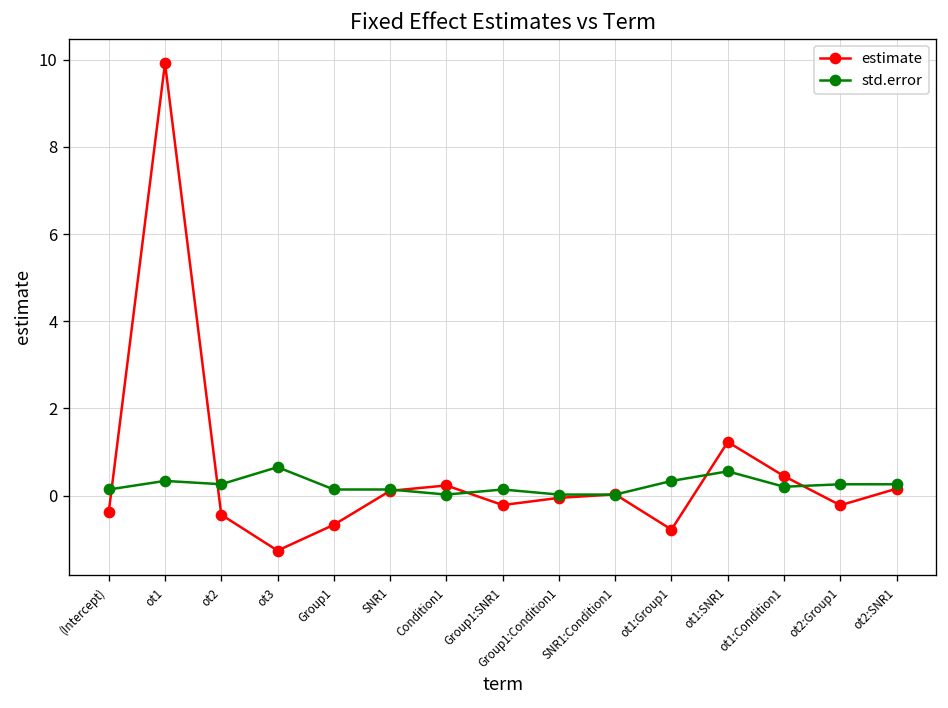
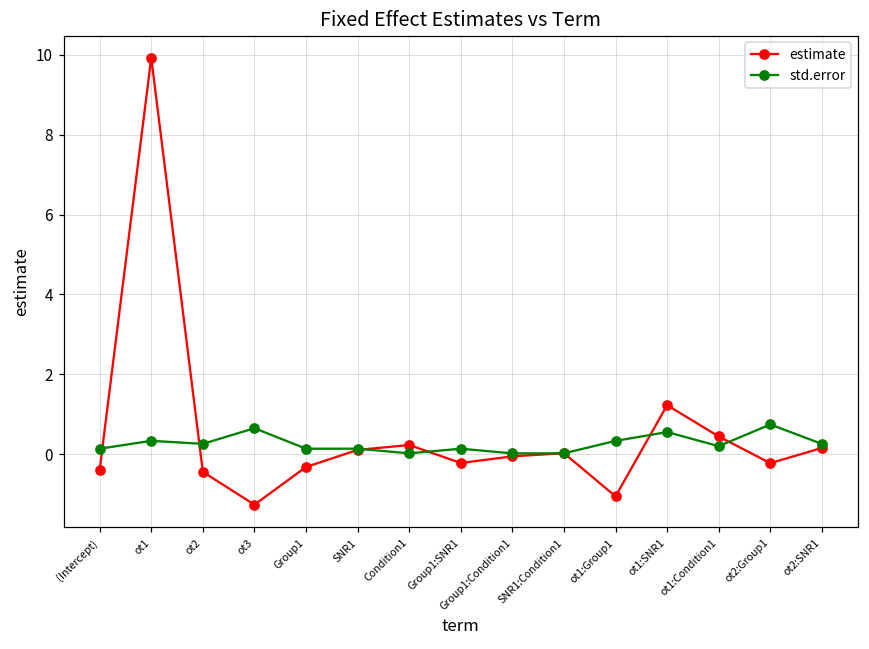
  {
    "estimate": {
      "(Intercept)": -0.4,
      "ot1": 9.9,
      "ot2": -0.4,
      "ot3": -1.3,
-     "Group1": -0.7,
+     "Group1": -0.3,
      "Condition1": 0.2,
      "Group1:SNR1": -0.2,
      "Group1:Condition1": -0.1,
-     "ot1:Group1": -0.8,
+     "ot1:Group1": -1.1,
      "ot1:SNR1": 1.2,
      "ot1:Condition1": 0.4,
      "ot2:Group1": -0.2,
      "ot2:SNR1": 0.2
    },
    "std.error": {
      "(Intercept)": 0.1,
      "ot1": 0.3,
      "ot2": 0.3,
      "ot3": 0.7,
      "Group1": 0.1,
      "Condition1": 0.0,
      "Group1:SNR1": 0.1,
      "Group1:Condition1": 0.0,
      "ot1:Group1": 0.3,
      "ot1:SNR1": 0.6,
      "ot1:Condition1": 0.2,
-     "ot2:Group1": 0.3,
+     "ot2:Group1": 0.7,
      "ot2:SNR1": 0.3
    }
  }
